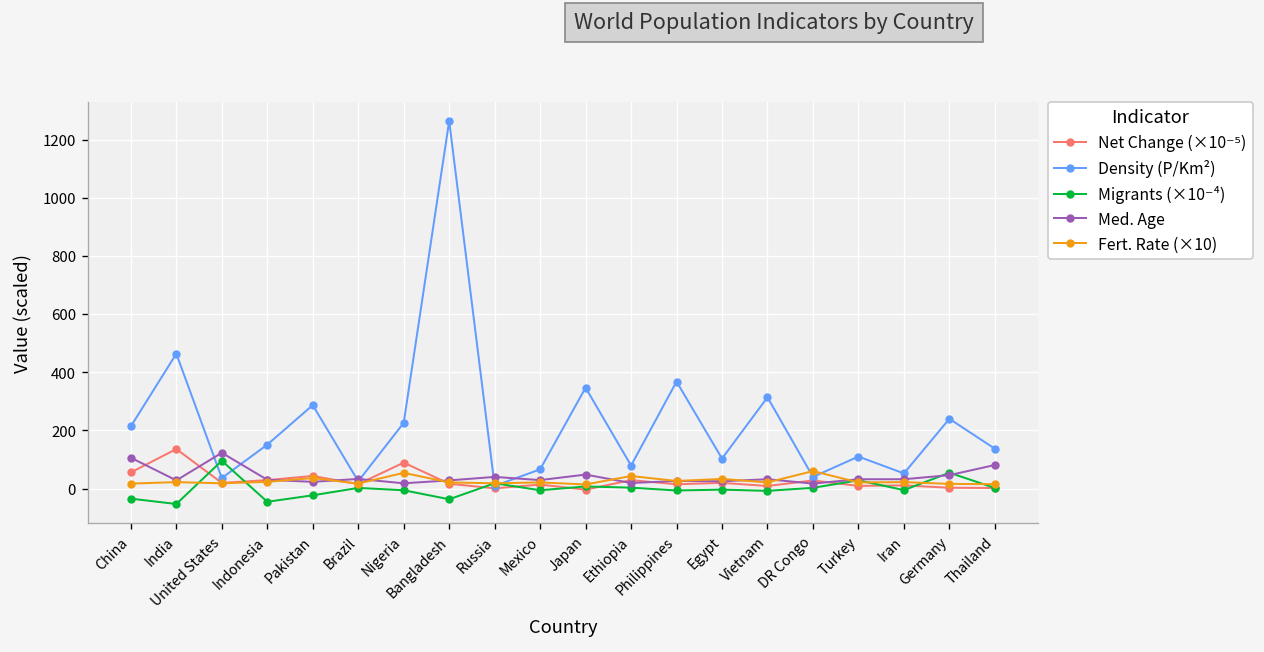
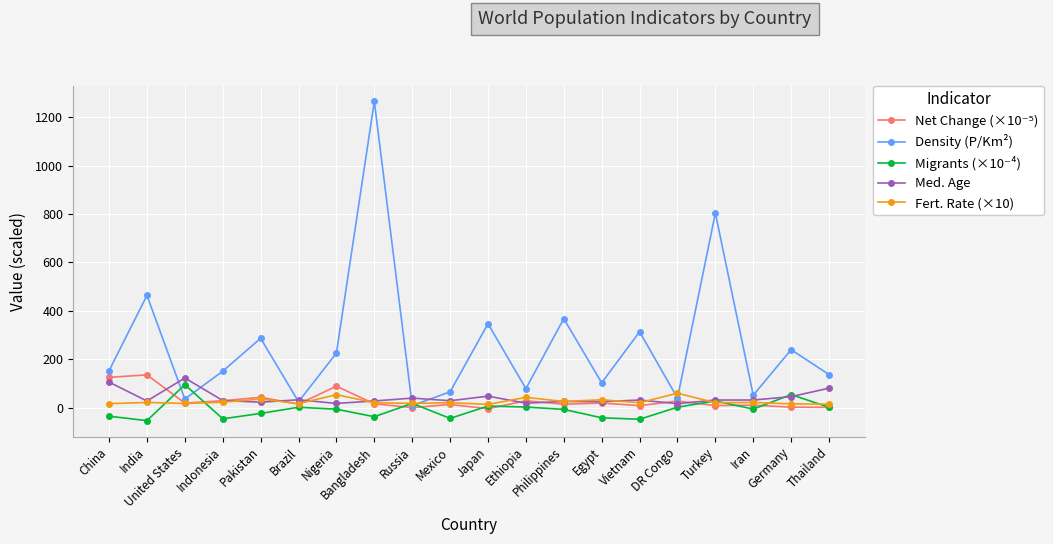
  {
    "Net Change (×10⁻⁵)": {
-     "China": 60,
+     "China": 130,
      "India": 140,
      "Nigeria": 90,
      "Japan": 0,
      "Philippines": 10,
      "Vietnam": 10,
      "DR Congo": 30,
      "Turkey": 10,
      "Iran": 10,
      "Germany": 0
    },
    "Density (P/Km²)": {
-     "China": 210,
+     "China": 150,
      "India": 460,
      "United States": 40,
      "Indonesia": 150,
      "Pakistan": 290,
      "Nigeria": 230,
      "Bangladesh": 1270,
      "Mexico": 70,
      "Japan": 350,
      "Ethiopia": 80,
      "Philippines": 370,
      "Egypt": 100,
      "Vietnam": 310,
      "DR Congo": 40,
-     "Turkey": 110,
+     "Turkey": 800,
      "Iran": 50,
      "Germany": 240,
      "Thailand": 140
    },
    "Migrants (×10⁻⁴)": {
      "China": -30,
      "India": -50,
      "United States": 100,
      "Indonesia": -50,
      "Pakistan": -20,
      "Brazil": 0,
      "Nigeria": -10,
      "Bangladesh": -40,
-     "Mexico": -10,
+     "Mexico": -40,
      "Ethiopia": 0,
      "Philippines": -10,
-     "Egypt": 0,
-     "Vietnam": -10,
+     "Egypt": -40,
+     "Vietnam": -50,
      "DR Congo": 0,
      "Iran": -10
    },
    "Med. Age": {
      "China": 110,
      "United States": 120,
      "Pakistan": 20,
      "Nigeria": 20,
      "Russia": 40,
      "Japan": 50,
      "Vietnam": 30,
      "DR Congo": 20,
      "Thailand": 80
    },
    "Fert. Rate (×10)": {
      "China": 20,
      "Nigeria": 50,
      "Ethiopia": 40,
      "Vietnam": 20,
      "DR Congo": 60,
      "Germany": 20,
      "Thailand": 20
    }
  }
